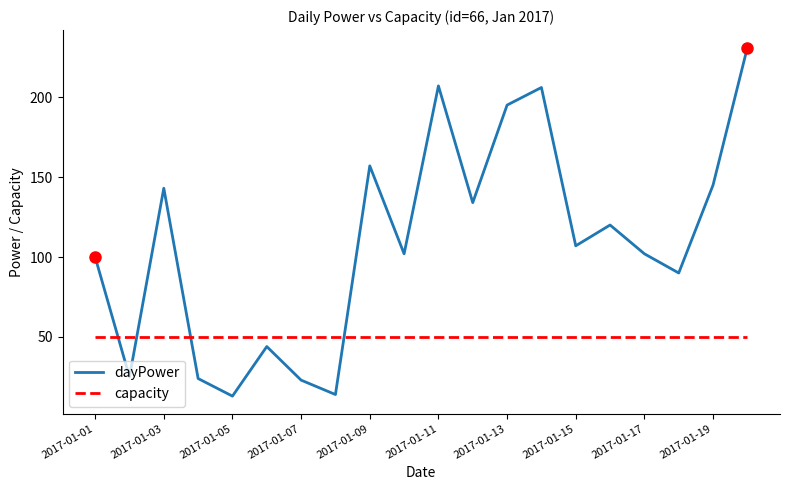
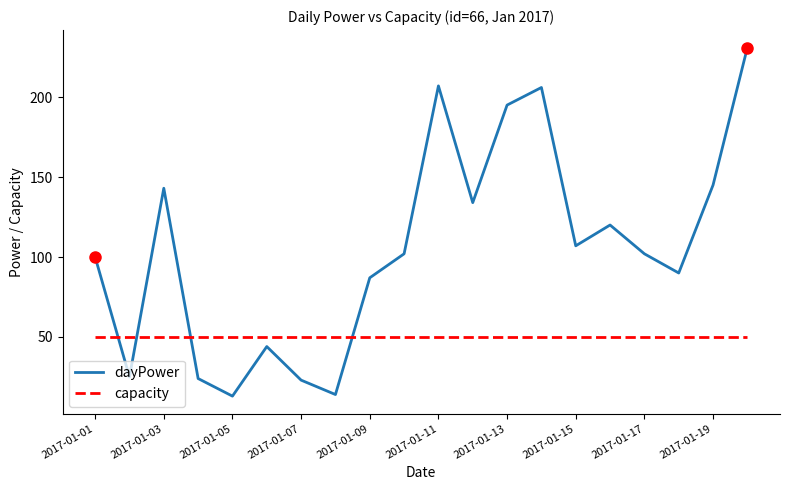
  {
    "dayPower": {
      "2017-01-03": 143,
      "2017-01-05": 13,
      "2017-01-07": 23,
-     "2017-01-09": 157,
+     "2017-01-09": 87,
      "2017-01-11": 207,
      "2017-01-13": 195,
      "2017-01-15": 107,
      "2017-01-17": 102,
      "2017-01-19": 145
    }
  }
